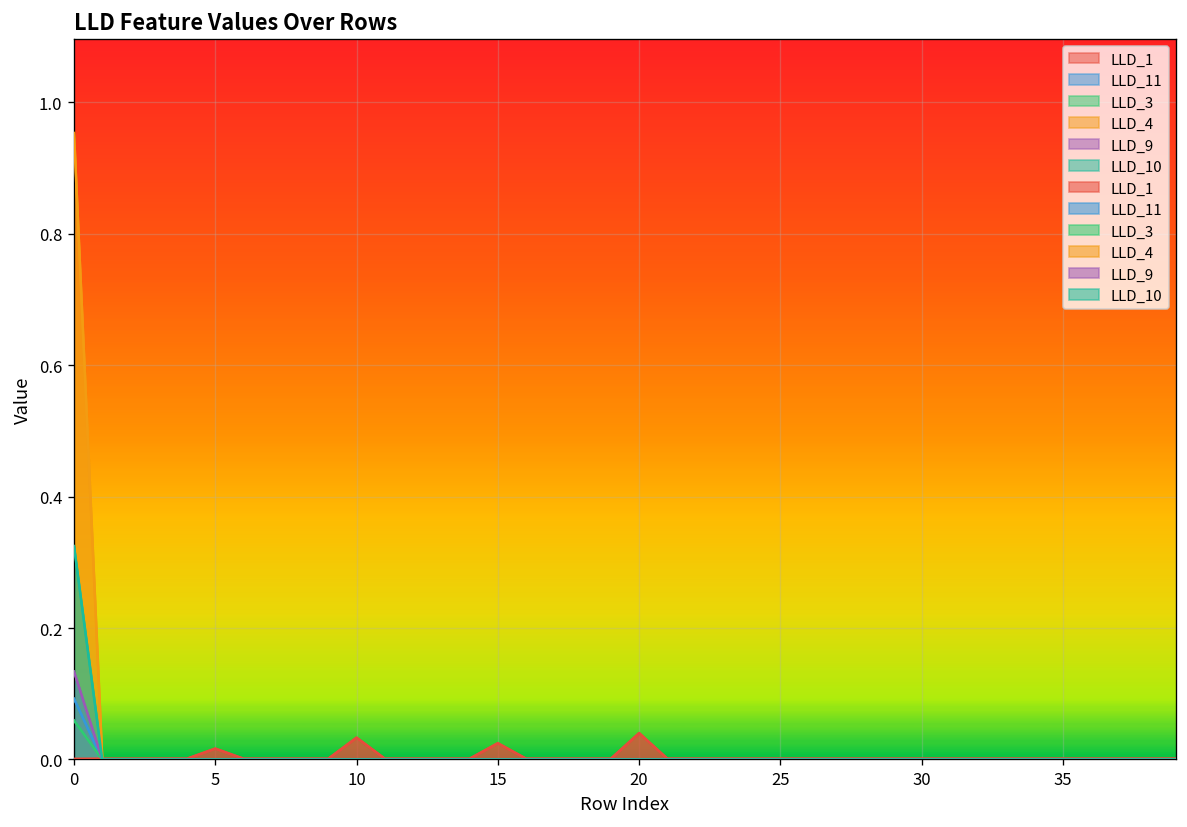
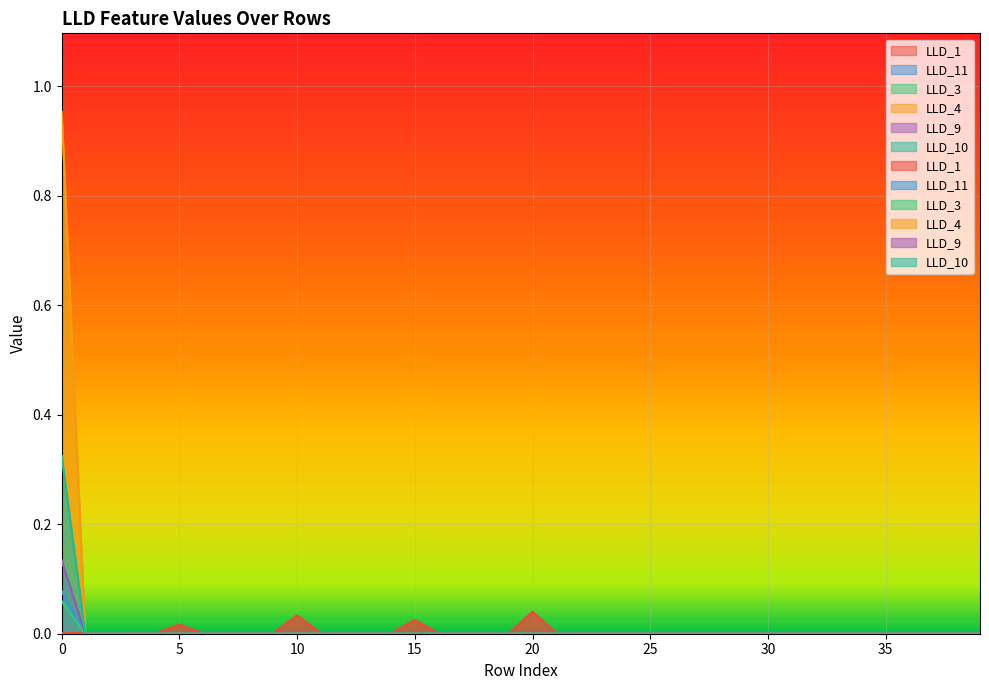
  {
    "LLD_1": {
      "0": 0.00,
      "5": 0.02,
      "10": 0.03,
      "15": 0.02,
      "20": 0.04
    },
    "LLD_11": {
-     "0": 0.09
+     "0": 0.08
    },
    "LLD_4": {
      "0": 0.95
    },
    "LLD_9": {
      "0": 0.13
    }
  }
